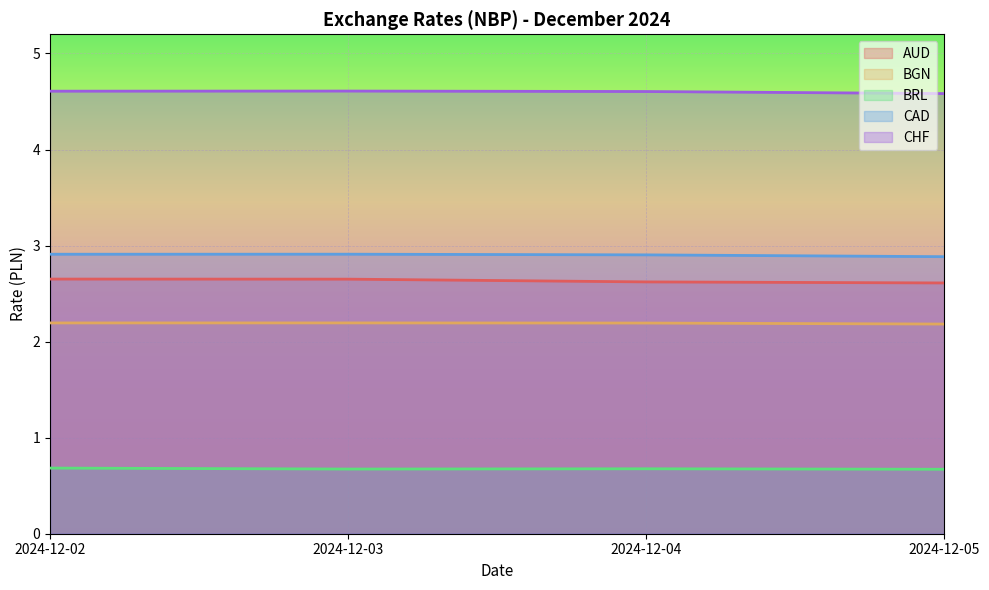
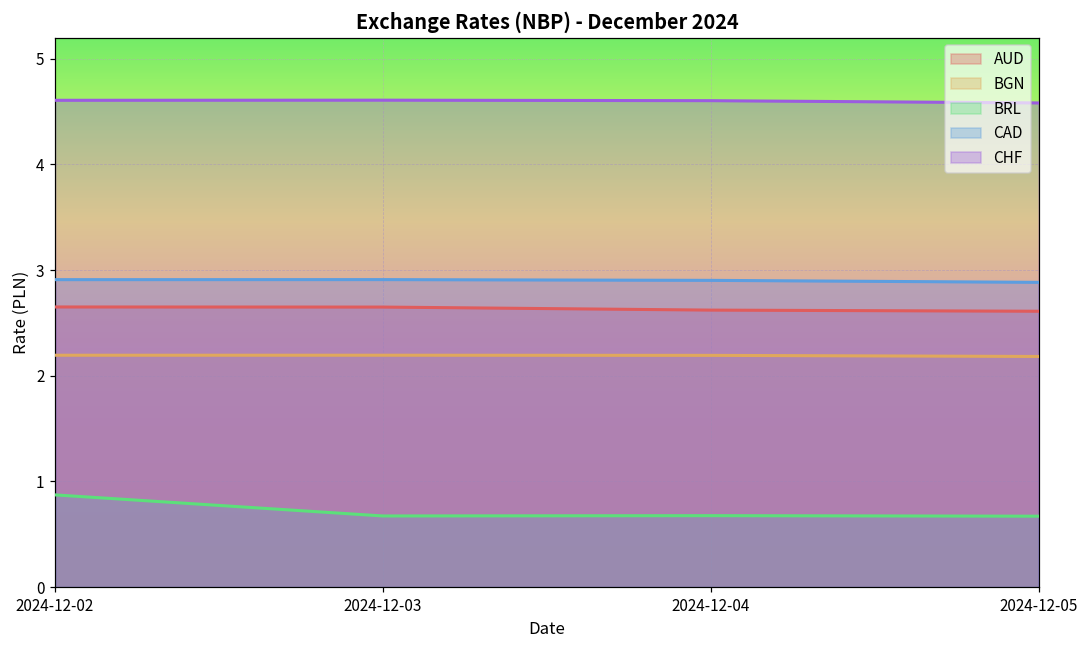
  {
    "BRL": {
-     "2024-12-02": 0.7,
+     "2024-12-02": 0.9,
      "2024-12-03": 0.7,
      "2024-12-04": 0.7,
      "2024-12-05": 0.7
    }
  }
